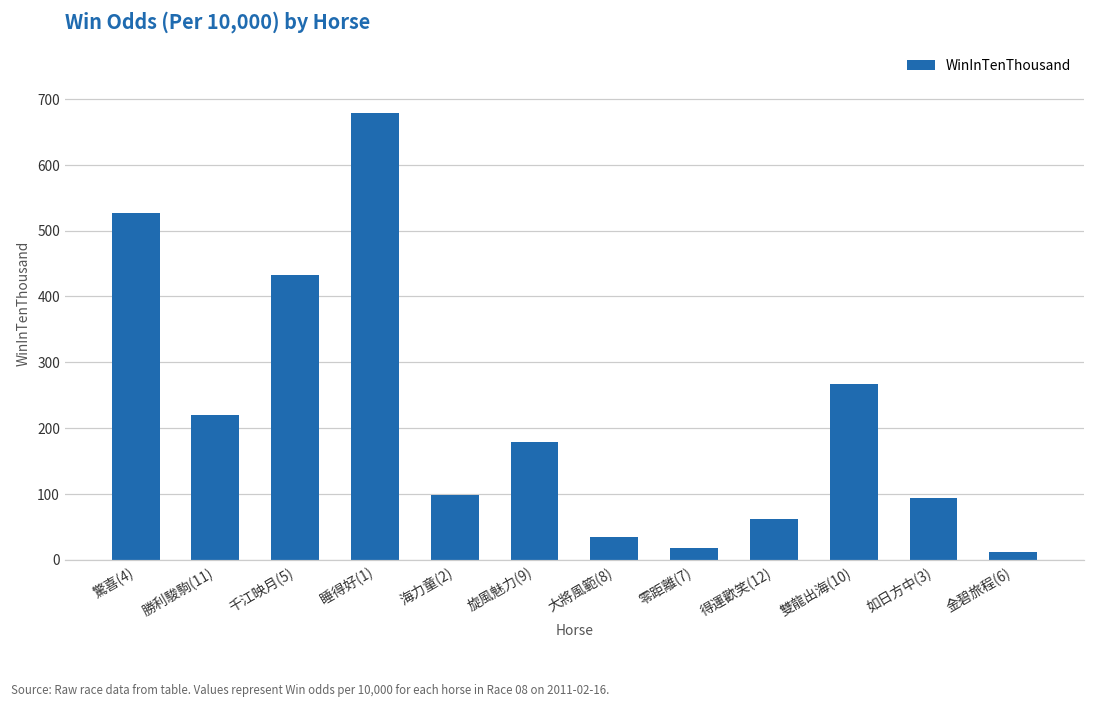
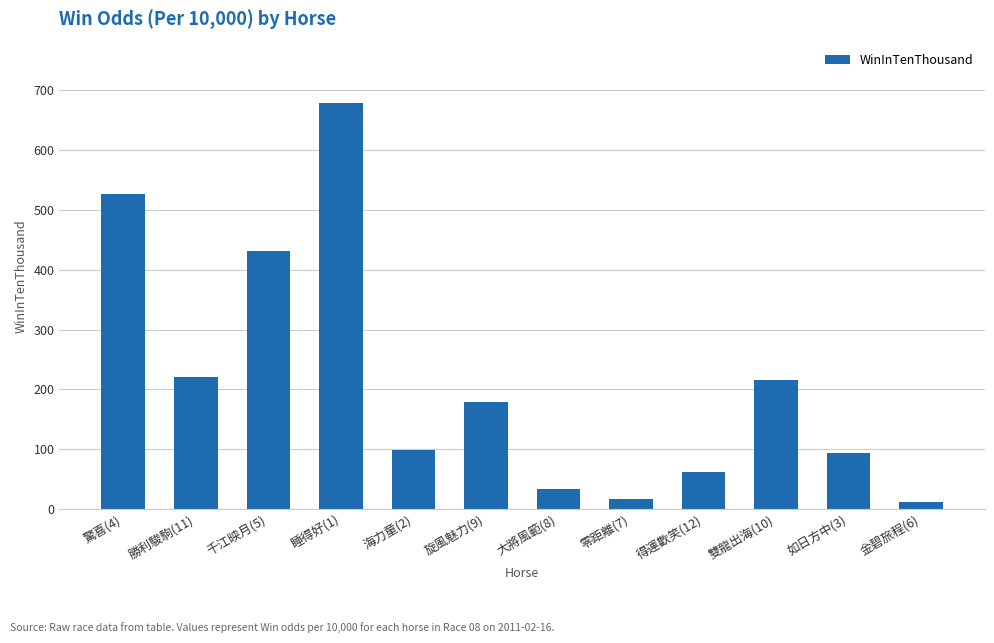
  {
    "驚喜(4)": 530,
    "勝利駿駒(11)": 220,
    "千江映月(5)": 430,
    "睡得好(1)": 680,
    "海力童(2)": 100,
    "旋風魅力(9)": 180,
    "大將風範(8)": 30,
    "零距離(7)": 20,
    "得運歡笑(12)": 60,
-   "雙龍出海(10)": 270,
+   "雙龍出海(10)": 220,
    "如日方中(3)": 90,
    "金碧旅程(6)": 10
  }
